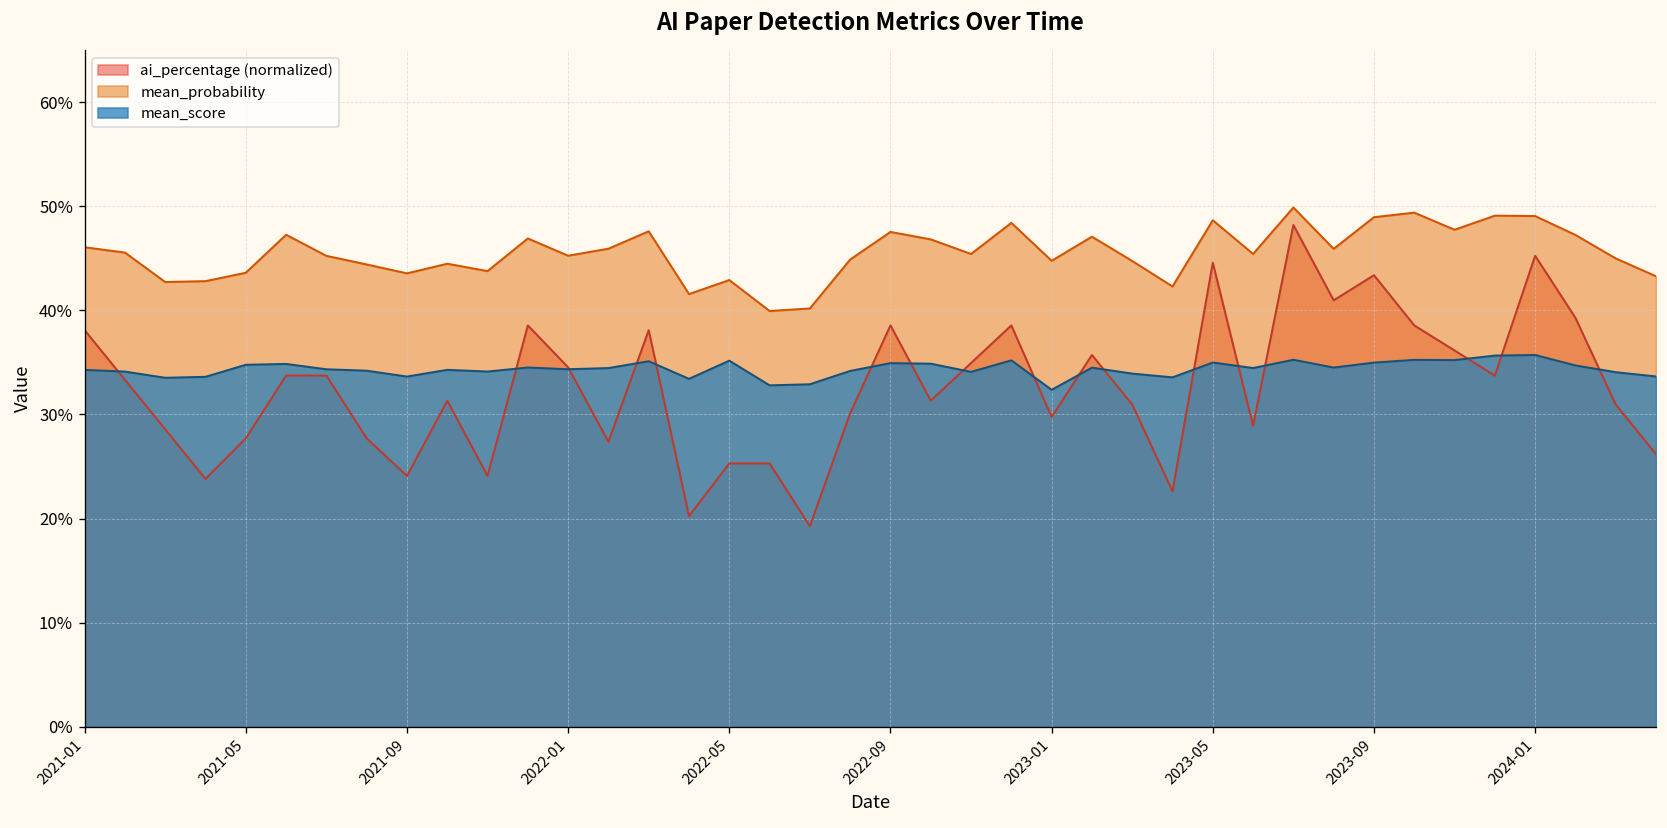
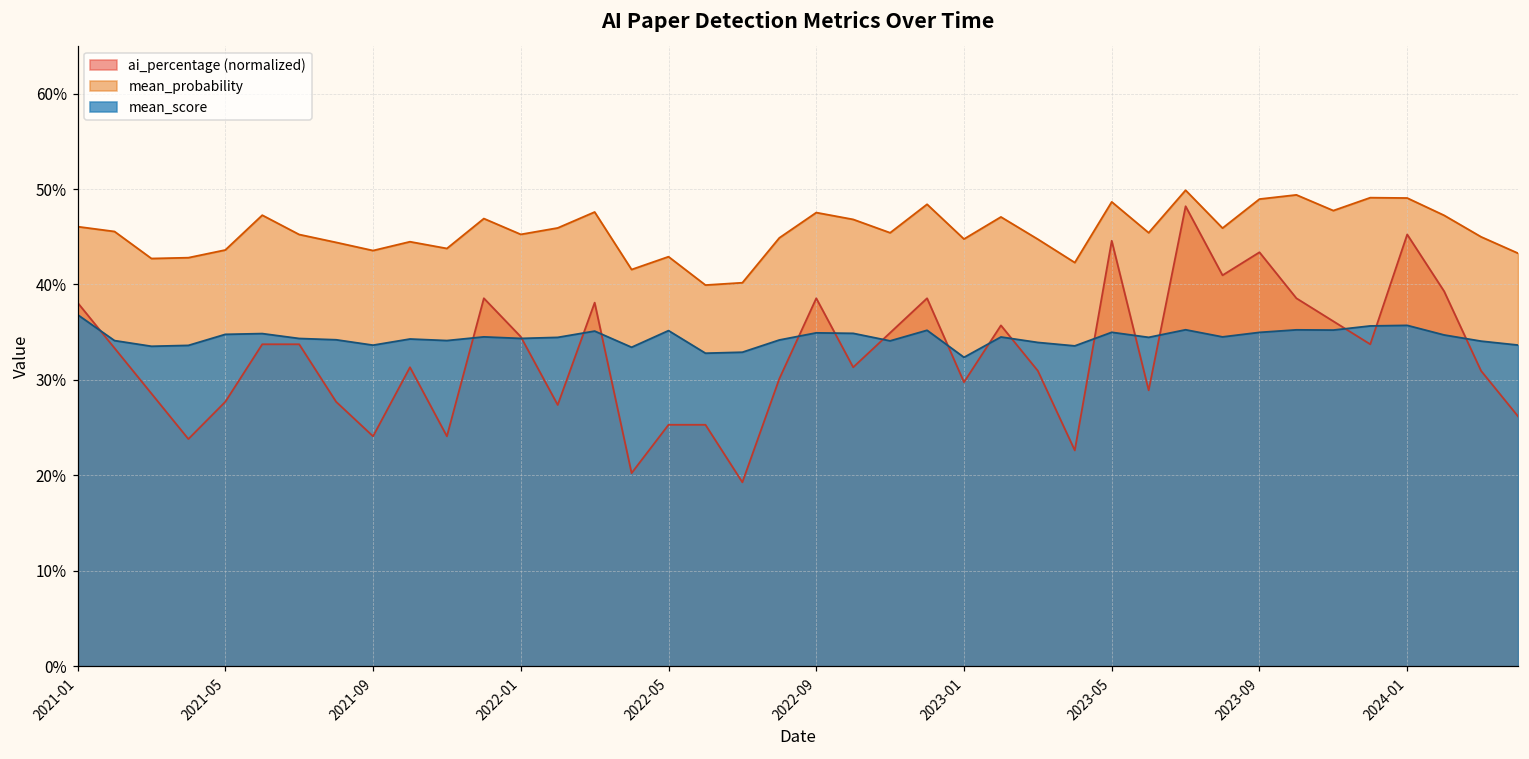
  {
    "mean_score": {
-     "2021-01": "34%",
+     "2021-01": "37%",
      "2021-05": "35%",
      "2021-09": "34%",
      "2022-05": "35%",
      "2022-09": "35%",
      "2023-01": "32%",
      "2023-05": "35%",
      "2023-09": "35%",
      "2024-01": "36%"
    }
  }
